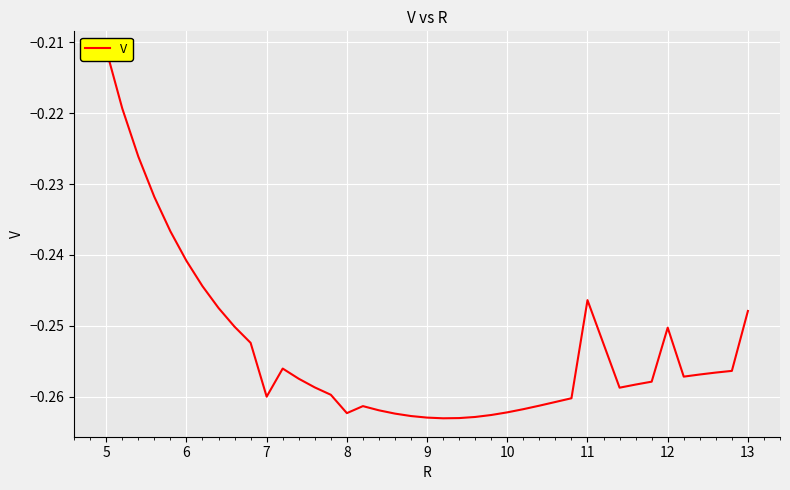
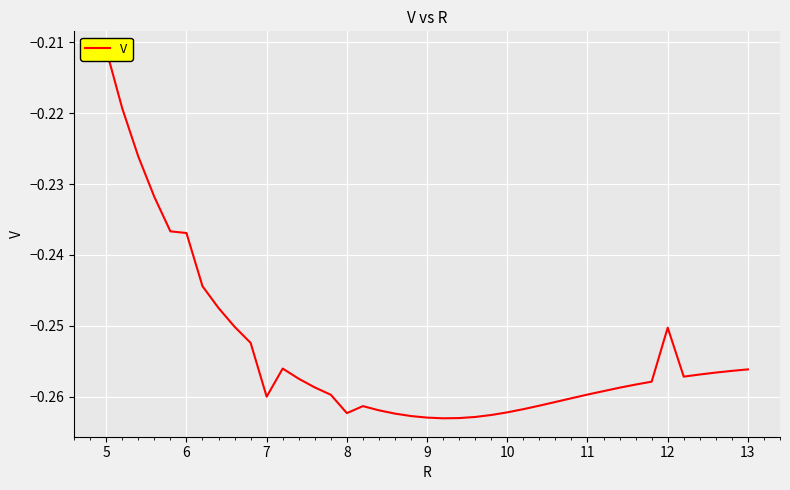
  {
-   "6": -0.241,
+   "6": -0.237,
    "7": -0.260,
    "8": -0.262,
    "9": -0.263,
    "10": -0.262,
-   "11": -0.246,
+   "11": -0.260,
    "12": -0.250,
-   "13": -0.248
+   "13": -0.256
  }
